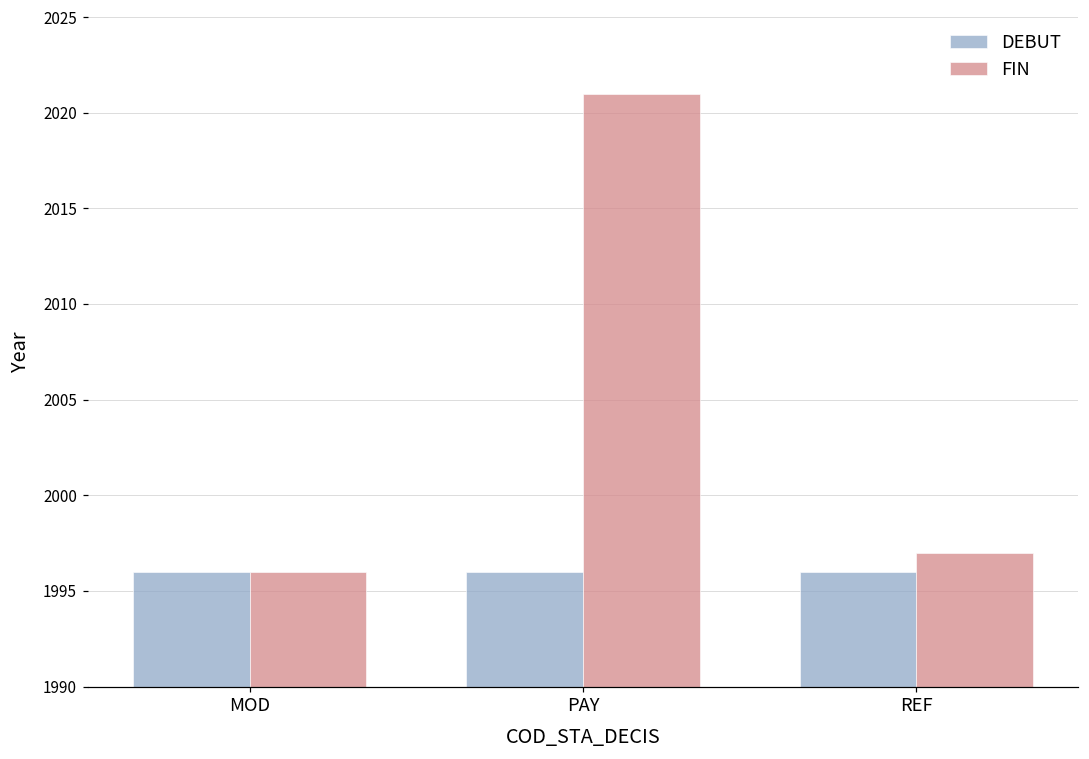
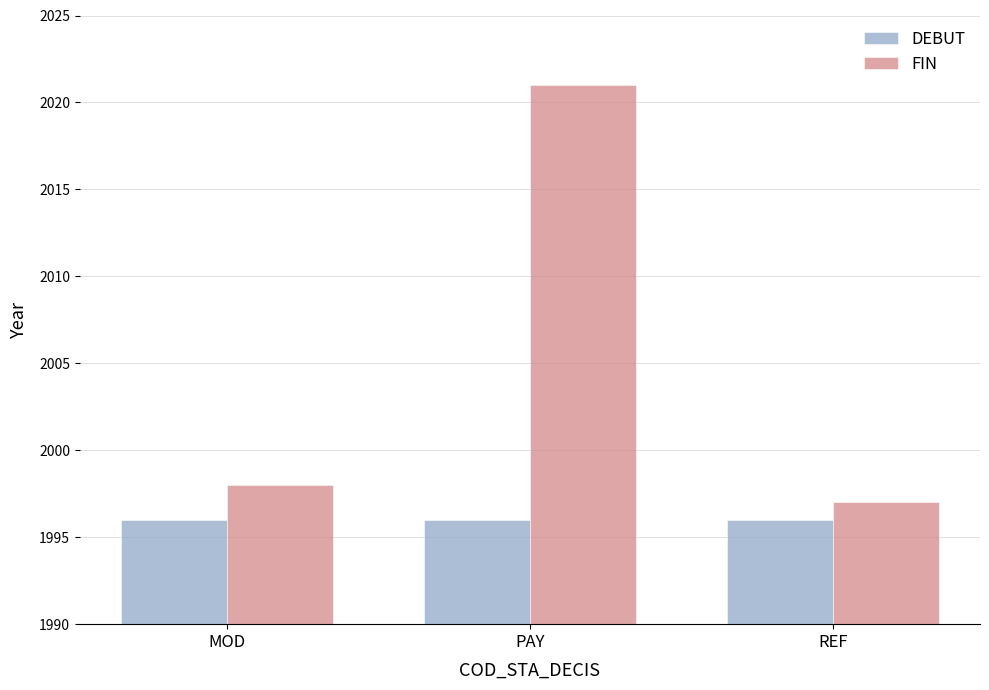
  {
    "DEBUT": {
      "MOD": 1996,
      "PAY": 1996,
      "REF": 1996
    },
    "FIN": {
-     "MOD": 1996,
+     "MOD": 1998,
      "PAY": 2021,
      "REF": 1997
    }
  }
